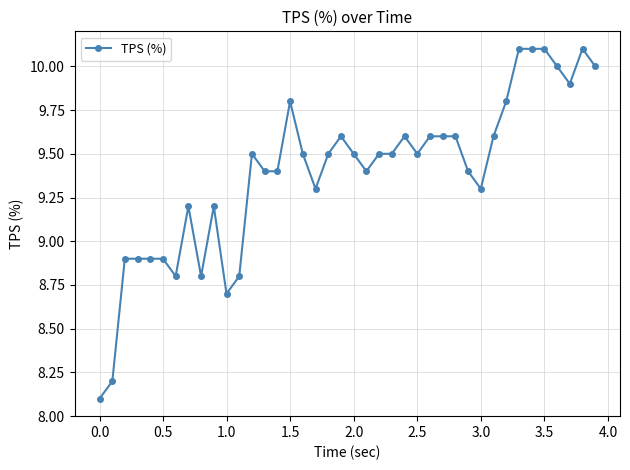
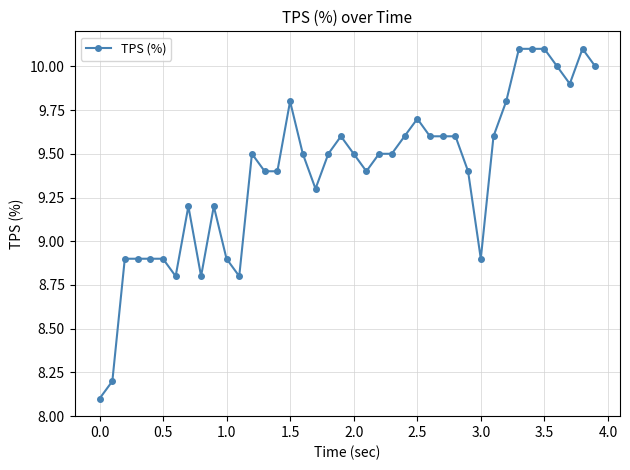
  {
    "0.0": 8.1,
    "0.5": 8.9,
-   "1.0": 8.7,
+   "1.0": 8.9,
    "1.5": 9.8,
    "2.0": 9.5,
-   "2.5": 9.5,
-   "3.0": 9.3,
+   "2.5": 9.7,
+   "3.0": 8.9,
    "3.5": 10.1
  }
